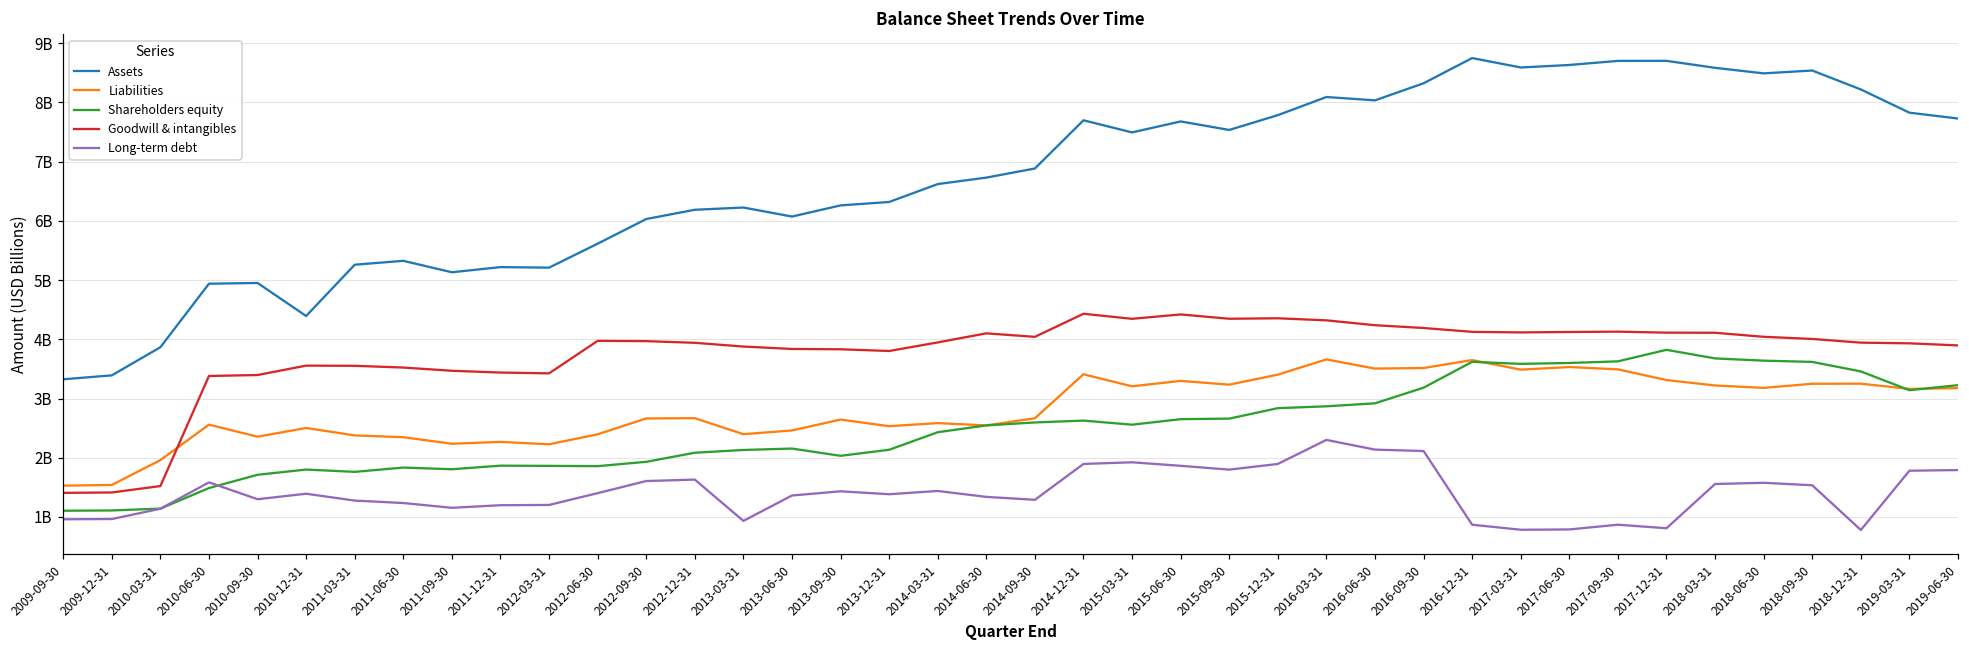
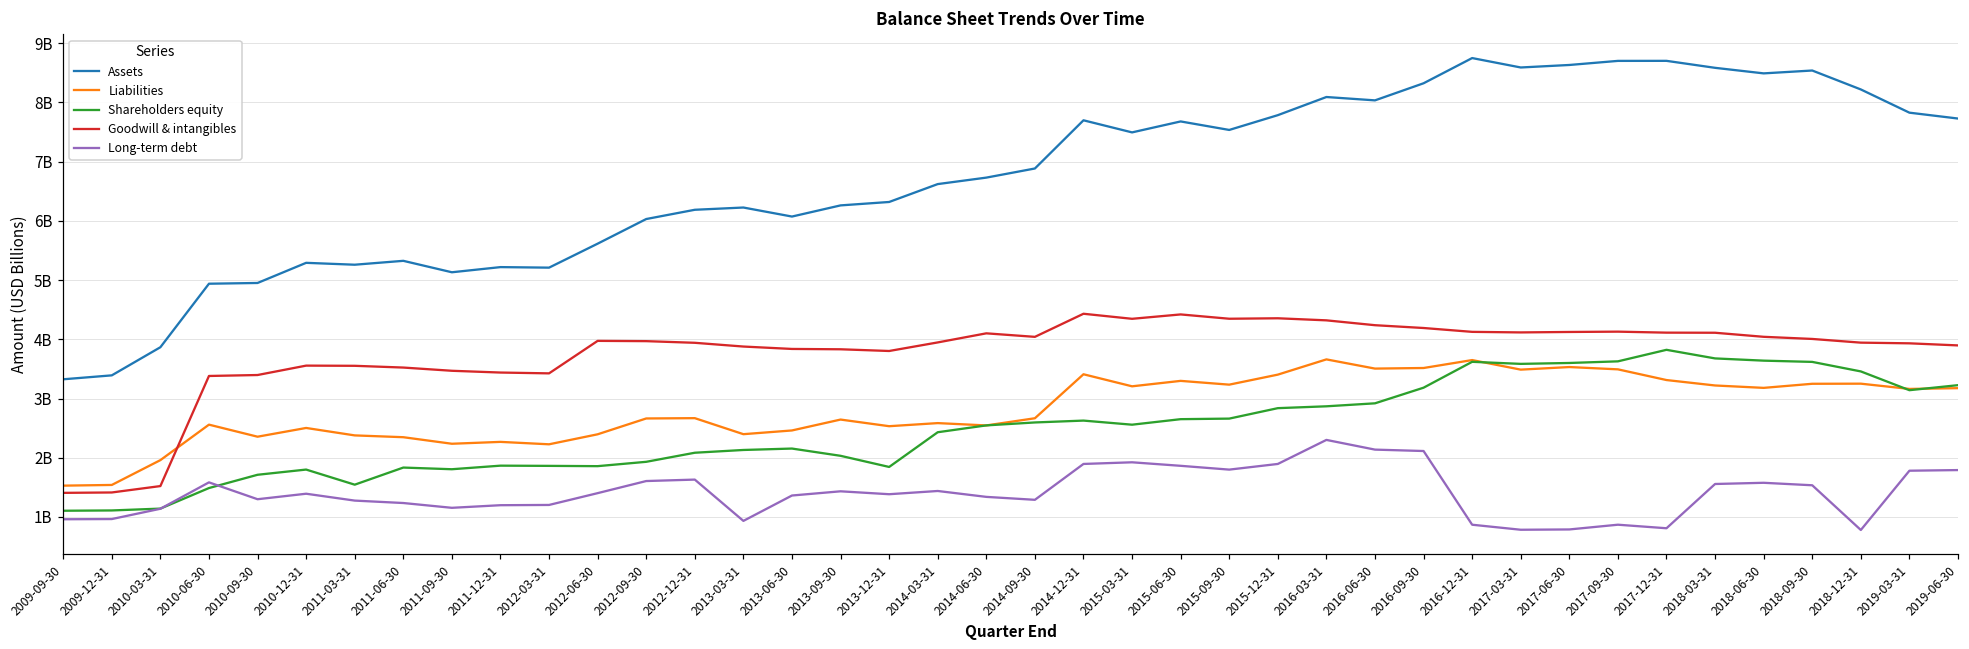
  {
    "Assets": {
      "2009-09-30": 3300000000,
      "2009-12-31": 3400000000,
      "2010-03-31": 3900000000,
      "2010-06-30": 4900000000,
      "2010-09-30": 5000000000,
-     "2010-12-31": 4400000000,
+     "2010-12-31": 5300000000,
      "2011-03-31": 5300000000,
      "2011-06-30": 5300000000,
      "2011-09-30": 5100000000,
      "2011-12-31": 5200000000,
      "2012-03-31": 5200000000,
      "2012-06-30": 5600000000,
      "2012-09-30": 6000000000,
      "2012-12-31": 6200000000,
      "2013-03-31": 6200000000,
      "2013-06-30": 6100000000,
      "2013-09-30": 6300000000,
      "2013-12-31": 6300000000,
      "2014-03-31": 6600000000,
      "2014-06-30": 6700000000,
      "2014-09-30": 6900000000,
      "2014-12-31": 7700000000,
      "2015-03-31": 7500000000,
      "2015-06-30": 7700000000,
      "2015-09-30": 7500000000,
      "2015-12-31": 7800000000,
      "2016-03-31": 8100000000,
      "2016-06-30": 8000000000,
      "2016-09-30": 8300000000,
      "2016-12-31": 8700000000,
      "2017-03-31": 8600000000,
      "2017-06-30": 8600000000,
      "2017-09-30": 8700000000,
      "2017-12-31": 8700000000,
      "2018-03-31": 8600000000,
      "2018-06-30": 8500000000,
      "2018-09-30": 8500000000,
      "2018-12-31": 8200000000,
      "2019-03-31": 7800000000,
      "2019-06-30": 7700000000
    },
    "Liabilities": {
      "2009-09-30": 1500000000,
      "2009-12-31": 1500000000,
      "2010-03-31": 2000000000,
      "2010-06-30": 2600000000,
      "2010-09-30": 2400000000,
      "2010-12-31": 2500000000,
      "2011-03-31": 2400000000,
      "2011-06-30": 2300000000,
      "2011-09-30": 2200000000,
      "2011-12-31": 2300000000,
      "2012-03-31": 2200000000,
      "2012-06-30": 2400000000,
      "2012-09-30": 2700000000,
      "2012-12-31": 2700000000,
      "2013-03-31": 2400000000,
      "2013-06-30": 2500000000,
      "2013-09-30": 2600000000,
      "2013-12-31": 2500000000,
      "2014-03-31": 2600000000,
      "2014-09-30": 2700000000,
      "2014-12-31": 3400000000,
      "2015-03-31": 3200000000,
      "2015-06-30": 3300000000,
      "2015-09-30": 3200000000,
      "2015-12-31": 3400000000,
      "2016-03-31": 3700000000,
      "2016-06-30": 3500000000,
      "2016-09-30": 3500000000,
      "2017-03-31": 3500000000,
      "2017-06-30": 3500000000,
      "2017-09-30": 3500000000,
      "2017-12-31": 3300000000,
      "2018-03-31": 3200000000,
      "2018-06-30": 3200000000,
      "2018-09-30": 3200000000,
      "2018-12-31": 3300000000,
      "2019-06-30": 3200000000
    },
    "Shareholders equity": {
      "2009-09-30": 1100000000,
      "2009-12-31": 1100000000,
      "2010-06-30": 1500000000,
      "2010-09-30": 1700000000,
      "2010-12-31": 1800000000,
-     "2011-03-31": 1800000000,
+     "2011-03-31": 1500000000,
      "2011-06-30": 1800000000,
      "2011-09-30": 1800000000,
      "2011-12-31": 1900000000,
      "2012-03-31": 1900000000,
      "2012-06-30": 1900000000,
      "2012-09-30": 1900000000,
      "2012-12-31": 2100000000,
      "2013-03-31": 2100000000,
      "2013-06-30": 2200000000,
      "2013-09-30": 2000000000,
-     "2013-12-31": 2100000000,
+     "2013-12-31": 1800000000,
      "2014-03-31": 2400000000,
      "2014-09-30": 2600000000,
      "2014-12-31": 2600000000,
      "2015-03-31": 2600000000,
      "2015-06-30": 2700000000,
      "2015-09-30": 2700000000,
      "2015-12-31": 2800000000,
      "2016-03-31": 2900000000,
      "2016-06-30": 2900000000,
      "2016-09-30": 3200000000,
      "2017-03-31": 3600000000,
      "2017-06-30": 3600000000,
      "2017-09-30": 3600000000,
      "2017-12-31": 3800000000,
      "2018-03-31": 3700000000,
      "2018-06-30": 3600000000,
      "2018-09-30": 3600000000,
      "2018-12-31": 3500000000,
      "2019-06-30": 3200000000
    },
    "Goodwill & intangibles": {
      "2009-09-30": 1400000000,
      "2009-12-31": 1400000000,
      "2010-03-31": 1500000000,
      "2010-06-30": 3400000000,
      "2010-09-30": 3400000000,
      "2010-12-31": 3600000000,
      "2011-03-31": 3600000000,
      "2011-06-30": 3500000000,
      "2011-09-30": 3500000000,
      "2011-12-31": 3400000000,
      "2012-03-31": 3400000000,
      "2012-06-30": 4000000000,
      "2012-09-30": 4000000000,
      "2012-12-31": 3900000000,
      "2013-03-31": 3900000000,
      "2013-06-30": 3800000000,
      "2013-09-30": 3800000000,
      "2013-12-31": 3800000000,
      "2014-03-31": 3900000000,
      "2014-06-30": 4100000000,
      "2014-09-30": 4000000000,
      "2014-12-31": 4400000000,
      "2015-03-31": 4300000000,
      "2015-06-30": 4400000000,
      "2015-09-30": 4300000000,
      "2015-12-31": 4400000000,
      "2016-03-31": 4300000000,
      "2016-06-30": 4200000000,
      "2016-09-30": 4200000000,
      "2016-12-31": 4100000000,
      "2017-03-31": 4100000000,
      "2017-06-30": 4100000000,
      "2017-09-30": 4100000000,
      "2017-12-31": 4100000000,
      "2018-03-31": 4100000000,
      "2018-06-30": 4000000000,
      "2018-09-30": 4000000000,
      "2018-12-31": 3900000000,
      "2019-03-31": 3900000000,
      "2019-06-30": 3900000000
    },
    "Long-term debt": {
      "2009-09-30": 1000000000,
      "2009-12-31": 1000000000,
      "2010-06-30": 1600000000,
      "2010-09-30": 1300000000,
      "2010-12-31": 1400000000,
      "2011-03-31": 1300000000,
      "2011-06-30": 1200000000,
      "2011-09-30": 1200000000,
      "2011-12-31": 1200000000,
      "2012-03-31": 1200000000,
      "2012-06-30": 1400000000,
      "2012-09-30": 1600000000,
      "2012-12-31": 1600000000,
      "2013-03-31": 900000000,
      "2013-06-30": 1400000000,
      "2013-09-30": 1400000000,
      "2013-12-31": 1400000000,
      "2014-03-31": 1400000000,
      "2014-06-30": 1300000000,
      "2014-09-30": 1300000000,
      "2014-12-31": 1900000000,
      "2015-03-31": 1900000000,
      "2015-06-30": 1900000000,
      "2015-09-30": 1800000000,
      "2015-12-31": 1900000000,
      "2016-03-31": 2300000000,
      "2016-06-30": 2100000000,
      "2016-09-30": 2100000000,
      "2016-12-31": 900000000,
      "2017-03-31": 800000000,
      "2017-06-30": 800000000,
      "2017-09-30": 900000000,
      "2017-12-31": 800000000,
      "2018-03-31": 1600000000,
      "2018-06-30": 1600000000,
      "2018-09-30": 1500000000,
      "2018-12-31": 800000000,
      "2019-03-31": 1800000000,
      "2019-06-30": 1800000000
    }
  }
